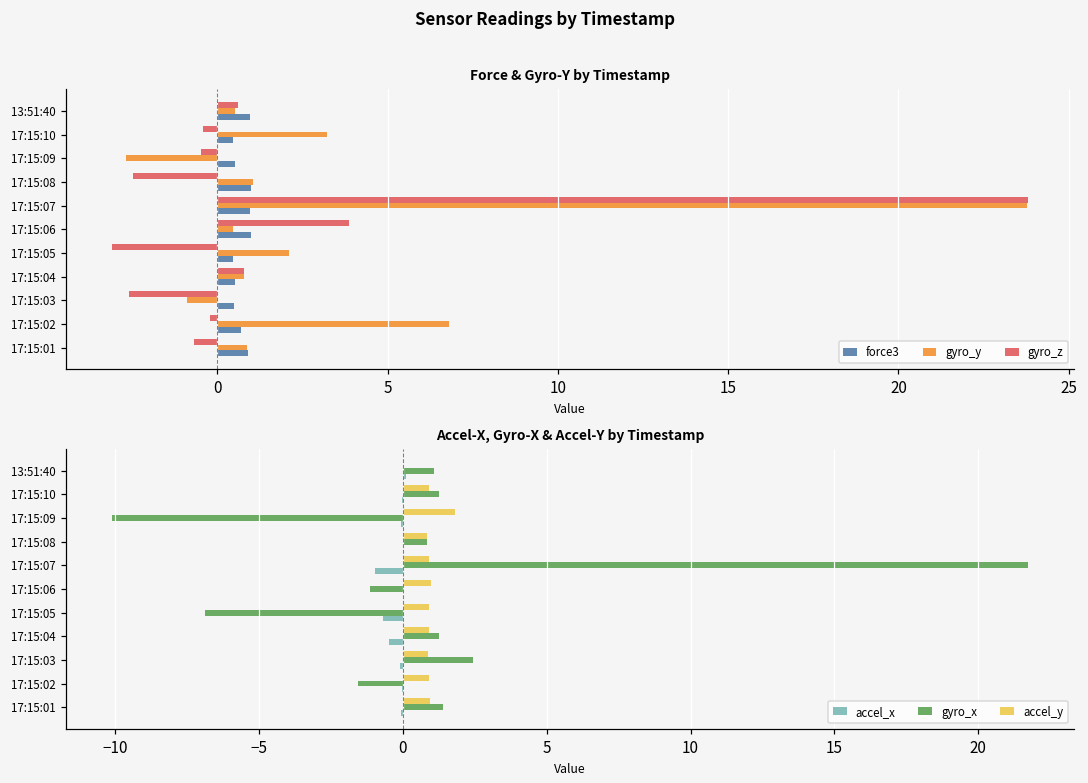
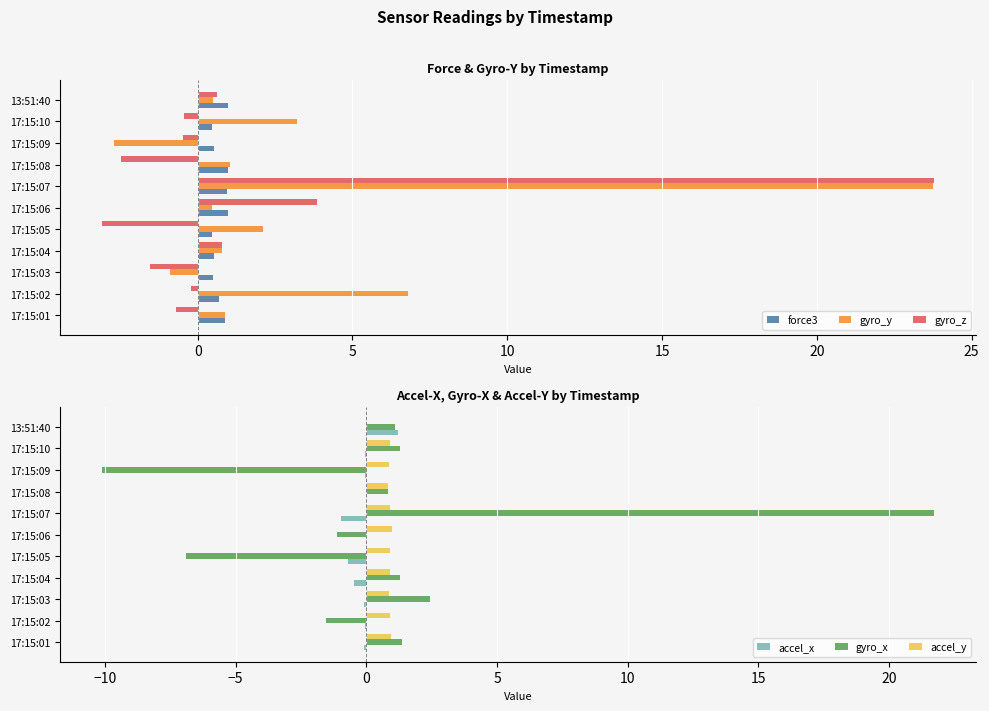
  {
    "Force & Gyro-Y by Timestamp": {
      "force3": {
        "13:51:40": 1.0,
        "17:15:10": 0.4,
        "17:15:09": 0.5,
        "17:15:08": 1.0,
        "17:15:07": 0.9,
        "17:15:06": 1.0,
        "17:15:05": 0.5,
        "17:15:04": 0.5,
        "17:15:03": 0.5,
        "17:15:02": 0.7,
        "17:15:01": 0.9
      },
      "gyro_y": {
        "13:51:40": 0.5,
        "17:15:10": 3.2,
        "17:15:09": -2.7,
        "17:15:08": 1.0,
        "17:15:07": 23.8,
        "17:15:06": 0.5,
        "17:15:05": 2.1,
        "17:15:04": 0.8,
        "17:15:03": -0.9,
        "17:15:02": 6.8,
        "17:15:01": 0.9
      },
      "gyro_z": {
        "13:51:40": 0.6,
        "17:15:10": -0.4,
        "17:15:09": -0.5,
        "17:15:08": -2.5,
        "17:15:07": 23.8,
        "17:15:06": 3.9,
        "17:15:05": -3.1,
        "17:15:04": 0.8,
-       "17:15:03": -2.6,
+       "17:15:03": -1.6,
        "17:15:02": -0.2,
        "17:15:01": -0.7
      }
    },
    "Accel-X, Gyro-X & Accel-Y by Timestamp": {
      "accel_x": {
-       "13:51:40": 0.1,
+       "13:51:40": 1.2,
        "17:15:07": -1.0,
        "17:15:05": -0.7,
        "17:15:04": -0.5
      },
      "gyro_x": {
        "13:51:40": 1.1,
        "17:15:10": 1.3,
        "17:15:09": -10.1,
        "17:15:08": 0.8,
        "17:15:07": 21.7,
        "17:15:06": -1.1,
        "17:15:05": -6.9,
        "17:15:04": 1.3,
        "17:15:03": 2.4,
        "17:15:02": -1.6,
        "17:15:01": 1.4
      },
      "accel_y": {
        "17:15:10": 0.9,
-       "17:15:09": 1.8,
+       "17:15:09": 0.9,
        "17:15:08": 0.8,
        "17:15:07": 0.9,
        "17:15:06": 1.0,
        "17:15:05": 0.9,
        "17:15:04": 0.9,
        "17:15:03": 0.9,
        "17:15:02": 0.9,
        "17:15:01": 1.0
      }
    }
  }
